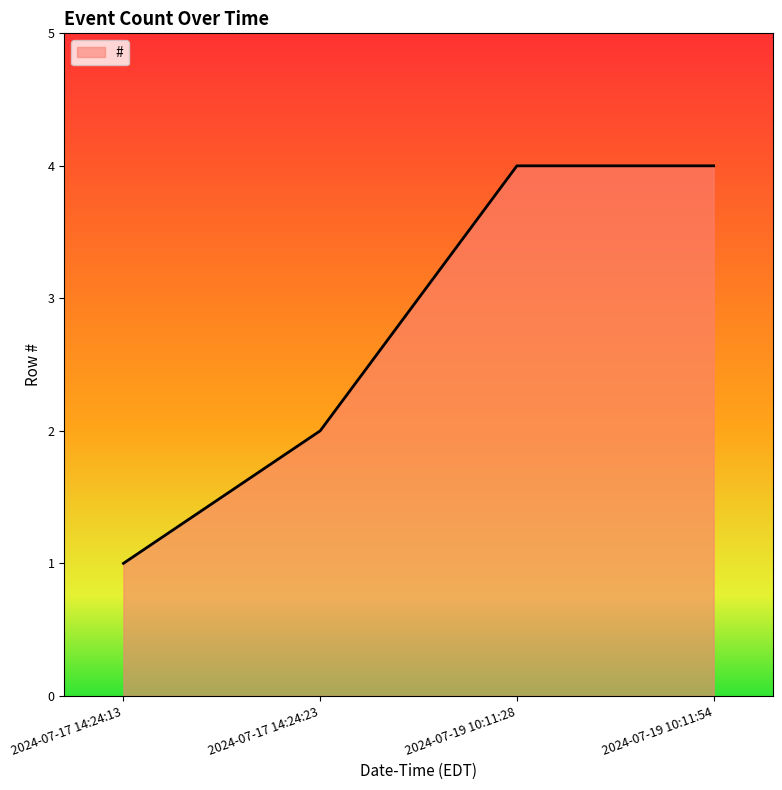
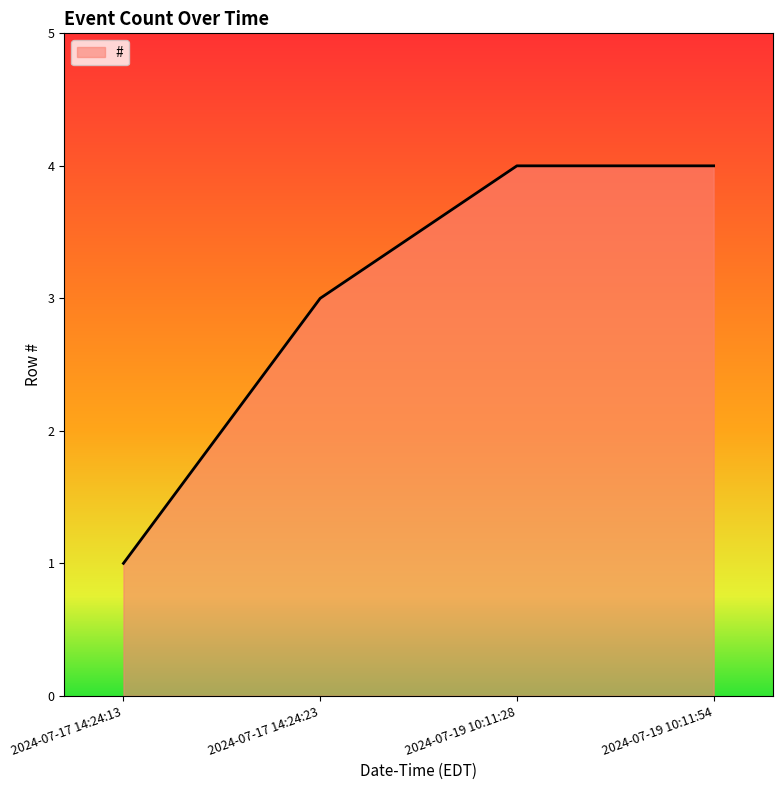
  {
    "2024-07-17 14:24:13": 1,
-   "2024-07-17 14:24:23": 2,
+   "2024-07-17 14:24:23": 3,
    "2024-07-19 10:11:28": 4,
    "2024-07-19 10:11:54": 4
  }
